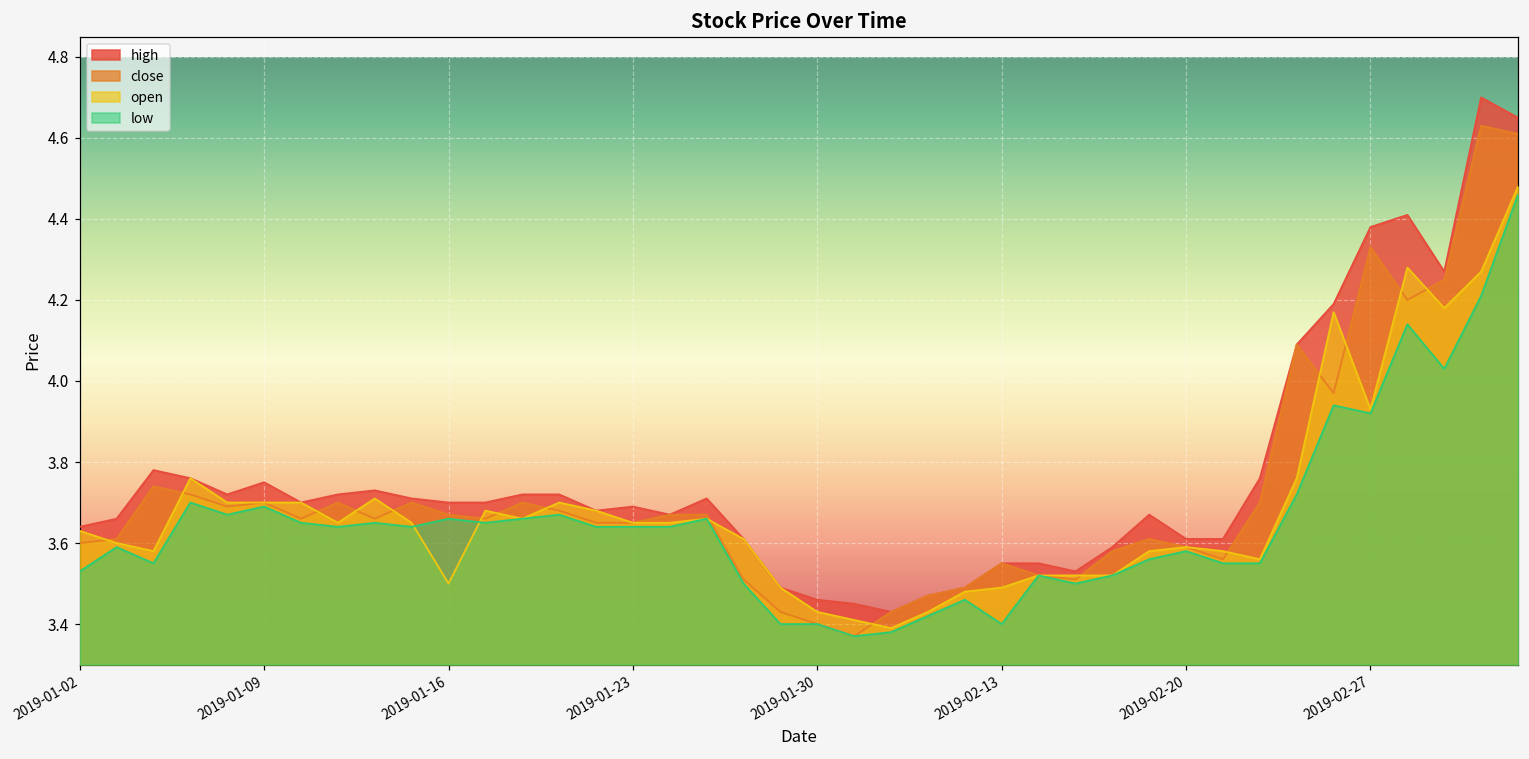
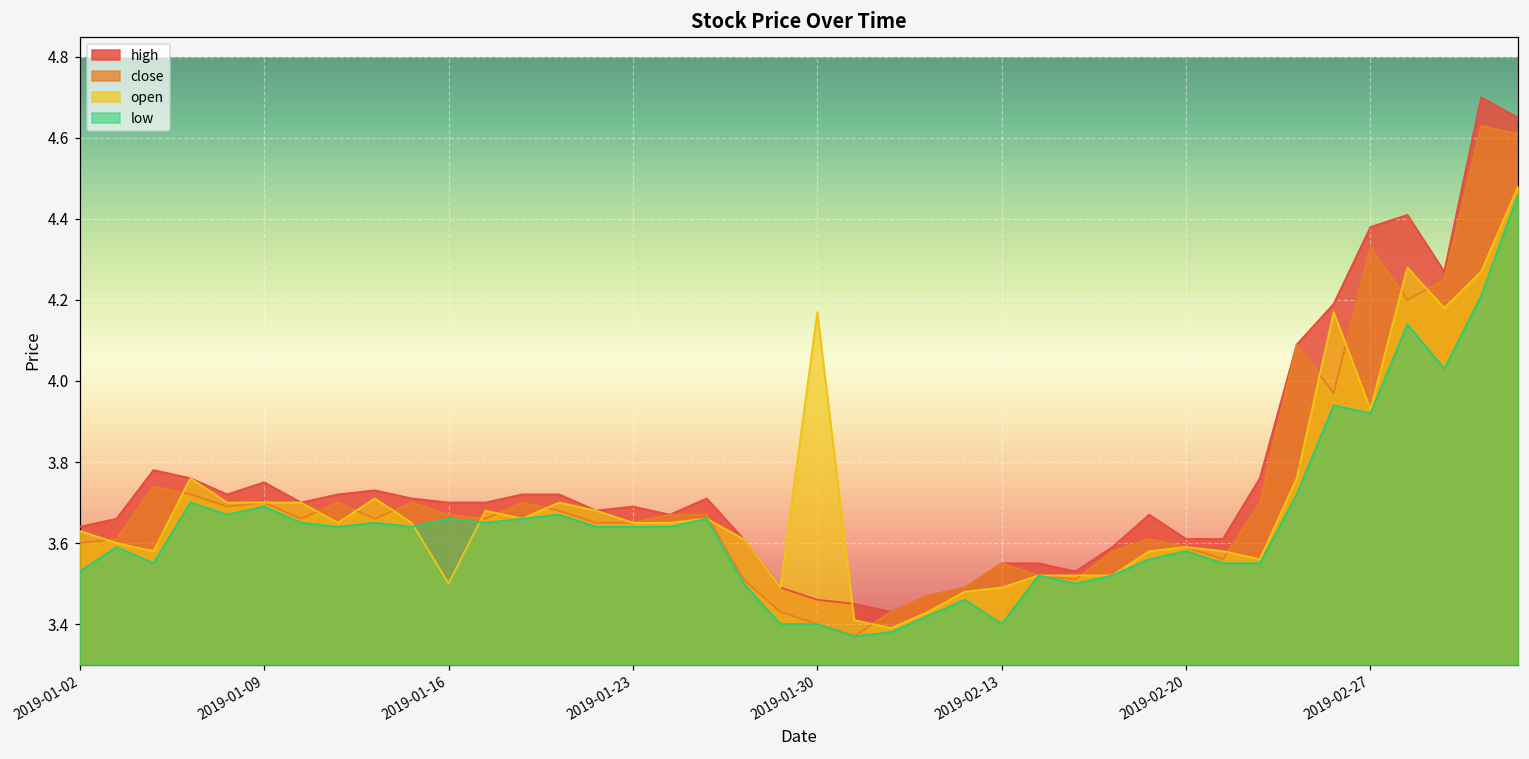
  {
    "open": {
      "2019-01-02": 3.63,
      "2019-01-16": 3.50,
-     "2019-01-30": 3.43,
+     "2019-01-30": 4.17,
      "2019-02-13": 3.49,
      "2019-02-27": 3.93
    },
    "low": {
      "2019-01-02": 3.53,
      "2019-01-09": 3.69,
      "2019-01-16": 3.66,
      "2019-01-23": 3.64,
      "2019-02-13": 3.40,
      "2019-02-20": 3.58,
      "2019-02-27": 3.92
    }
  }
